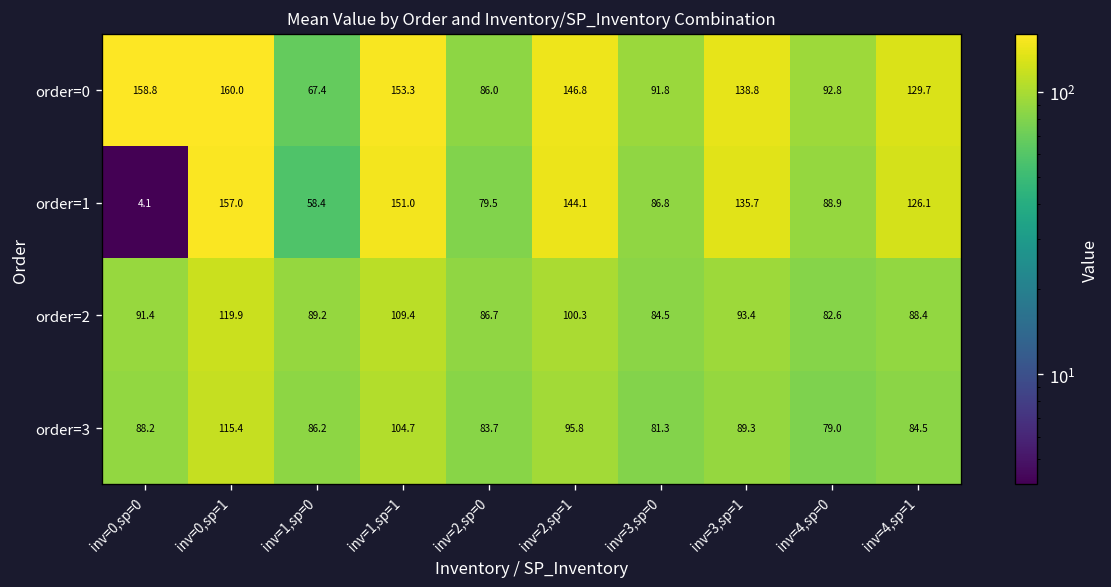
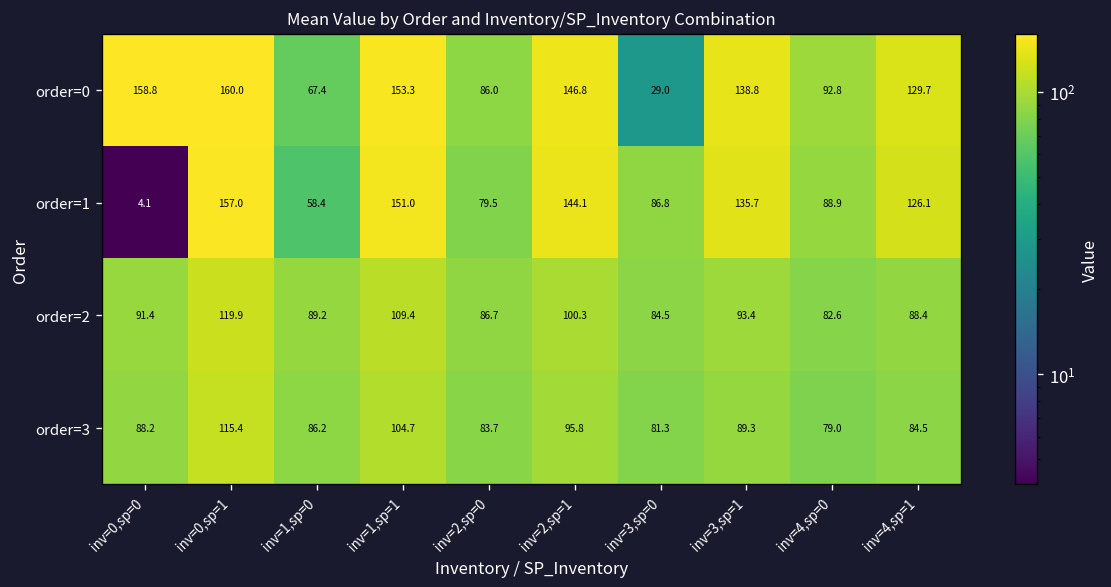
  {
    "order=0": {
      "inv=0,sp=0": 158.8,
      "inv=0,sp=1": 160.0,
      "inv=1,sp=0": 67.4,
      "inv=1,sp=1": 153.3,
      "inv=2,sp=0": 86.0,
      "inv=2,sp=1": 146.8,
-     "inv=3,sp=0": 91.8,
+     "inv=3,sp=0": 29.0,
      "inv=3,sp=1": 138.8,
      "inv=4,sp=0": 92.8,
      "inv=4,sp=1": 129.7
    },
    "order=1": {
      "inv=0,sp=0": 4.1,
      "inv=0,sp=1": 157.0,
      "inv=1,sp=0": 58.4,
      "inv=1,sp=1": 151.0,
      "inv=2,sp=0": 79.5,
      "inv=2,sp=1": 144.1,
      "inv=3,sp=0": 86.8,
      "inv=3,sp=1": 135.7,
      "inv=4,sp=0": 88.9,
      "inv=4,sp=1": 126.1
    },
    "order=2": {
      "inv=0,sp=0": 91.4,
      "inv=0,sp=1": 119.9,
      "inv=1,sp=0": 89.2,
      "inv=1,sp=1": 109.4,
      "inv=2,sp=0": 86.7,
      "inv=2,sp=1": 100.3,
      "inv=3,sp=0": 84.5,
      "inv=3,sp=1": 93.4,
      "inv=4,sp=0": 82.6,
      "inv=4,sp=1": 88.4
    },
    "order=3": {
      "inv=0,sp=0": 88.2,
      "inv=0,sp=1": 115.4,
      "inv=1,sp=0": 86.2,
      "inv=1,sp=1": 104.7,
      "inv=2,sp=0": 83.7,
      "inv=2,sp=1": 95.8,
      "inv=3,sp=0": 81.3,
      "inv=3,sp=1": 89.3,
      "inv=4,sp=0": 79.0,
      "inv=4,sp=1": 84.5
    }
  }
